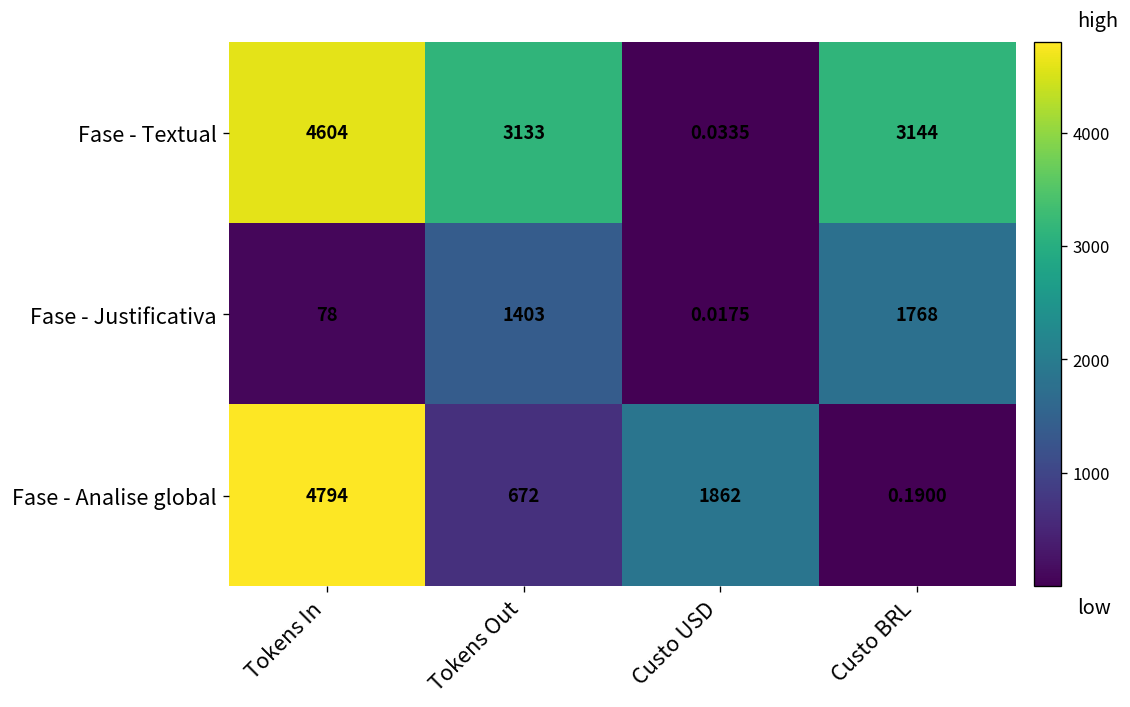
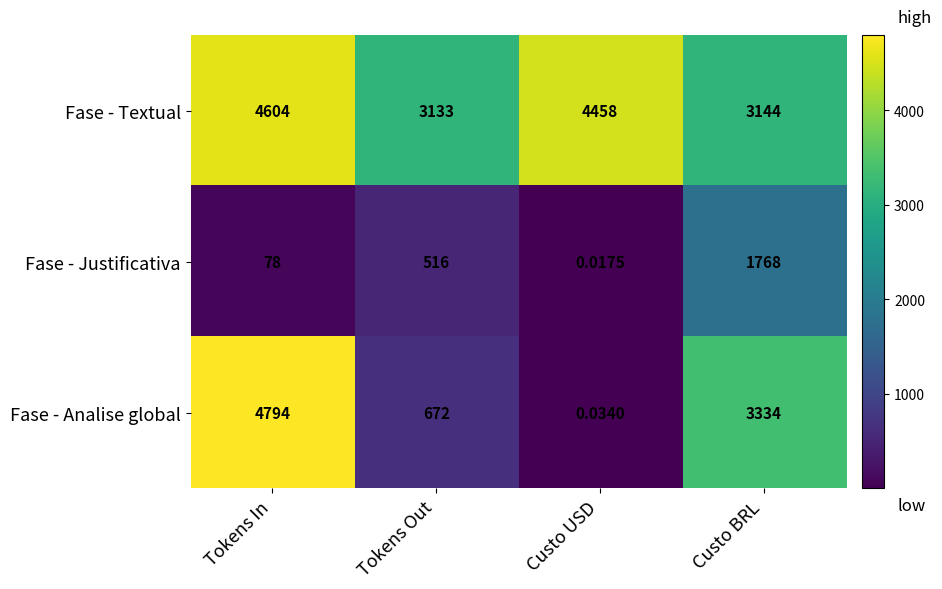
  {
    "Fase - Textual": {
      "Tokens In": 4604,
      "Tokens Out": 3133,
-     "Custo USD": 0.0335,
+     "Custo USD": 4458,
      "Custo BRL": 3144
    },
    "Fase - Justificativa": {
      "Tokens In": 78,
-     "Tokens Out": 1403,
+     "Tokens Out": 516,
      "Custo USD": 0.0175,
      "Custo BRL": 1768
    },
    "Fase - Analise global": {
      "Tokens In": 4794,
      "Tokens Out": 672,
-     "Custo USD": 1862,
-     "Custo BRL": 0.1900
+     "Custo USD": 0.0340,
+     "Custo BRL": 3334
    }
  }
